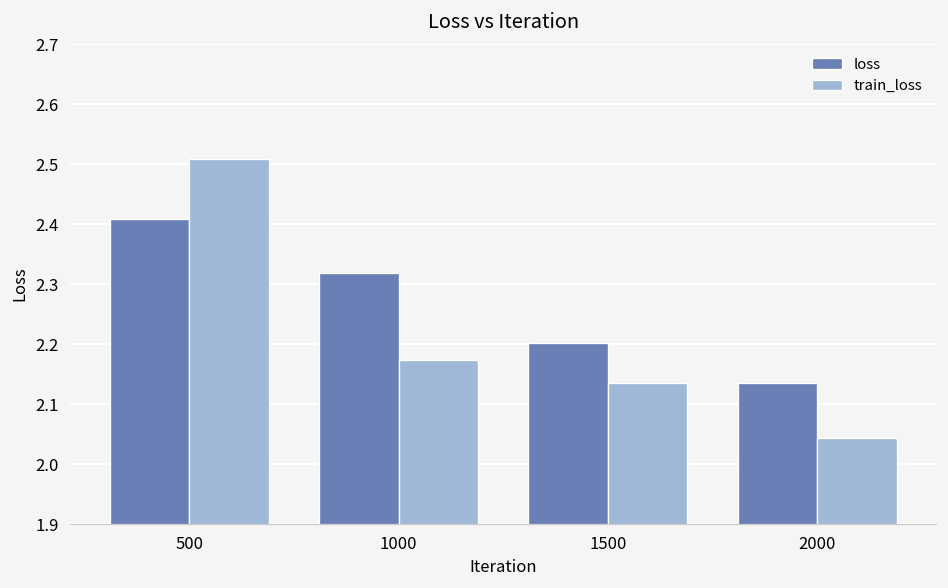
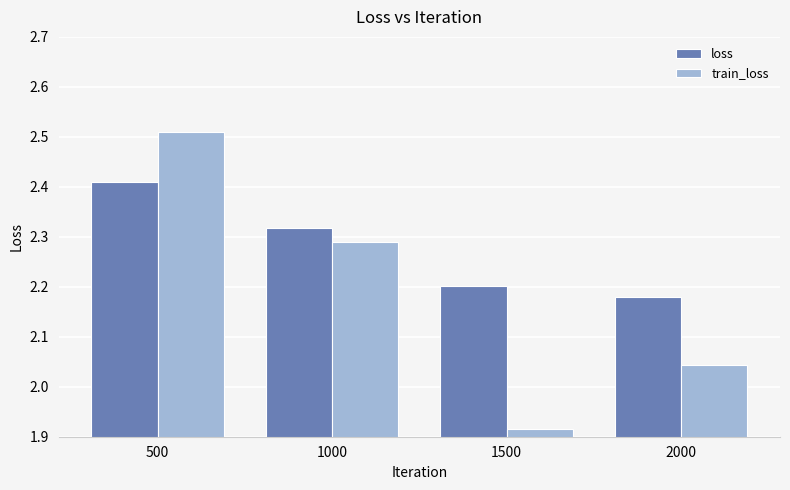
  {
    "loss": {
      "500": 2.41,
      "1000": 2.32,
      "1500": 2.20,
-     "2000": 2.13
+     "2000": 2.18
    },
    "train_loss": {
      "500": 2.51,
-     "1000": 2.17,
-     "1500": 2.14,
+     "1000": 2.29,
+     "1500": 1.92,
      "2000": 2.04
    }
  }
